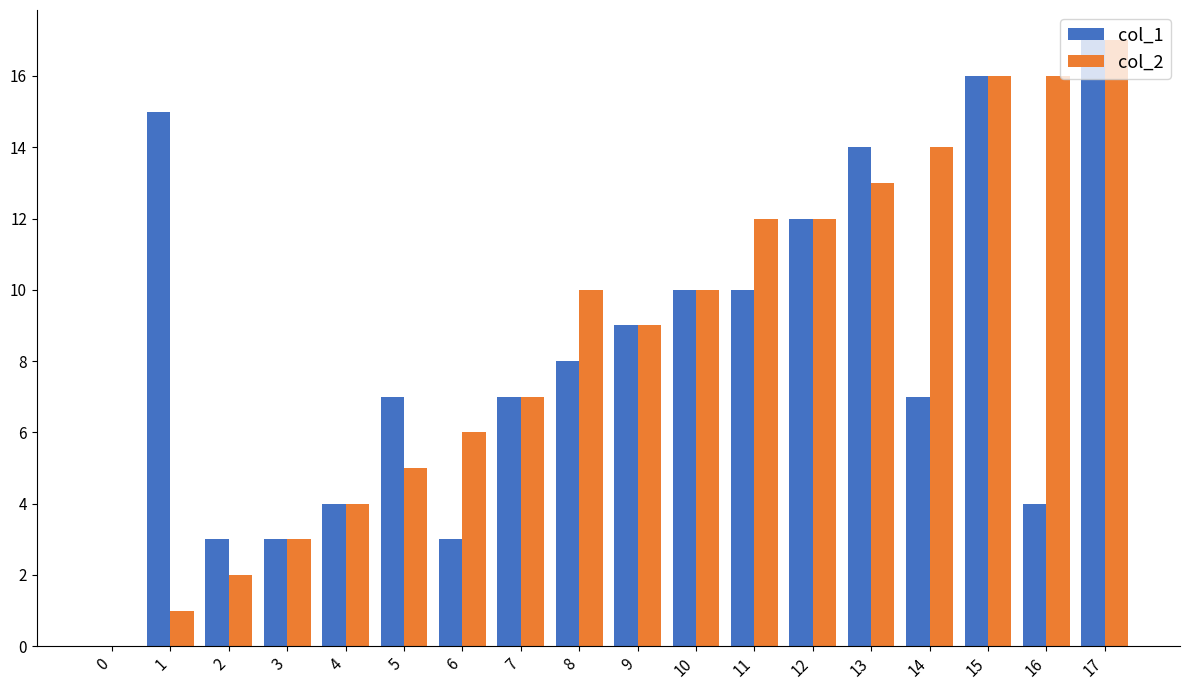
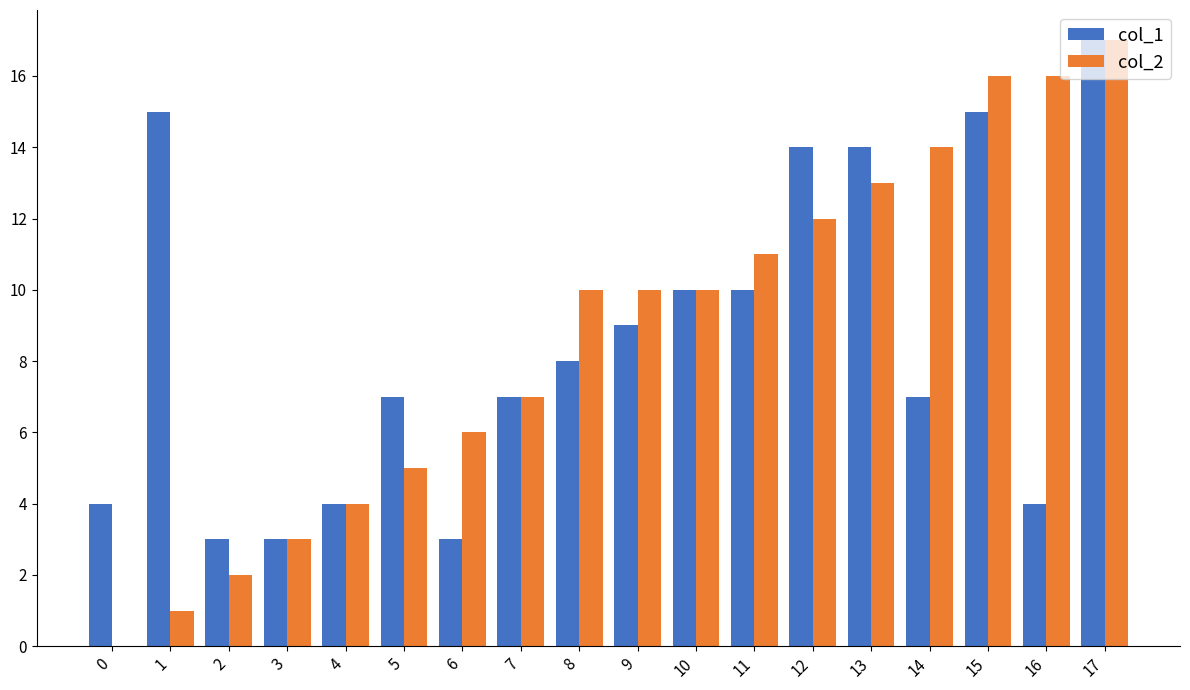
  {
    "col_1": {
-     "0": 0,
+     "0": 4,
      "1": 15,
      "2": 3,
      "3": 3,
      "4": 4,
      "5": 7,
      "6": 3,
      "7": 7,
      "8": 8,
      "9": 9,
      "10": 10,
      "11": 10,
-     "12": 12,
+     "12": 14,
      "13": 14,
      "14": 7,
-     "15": 16,
+     "15": 15,
      "16": 4
    },
    "col_2": {
      "0": 0,
      "1": 1,
      "2": 2,
      "3": 3,
      "4": 4,
      "5": 5,
      "6": 6,
      "7": 7,
      "8": 10,
-     "9": 9,
+     "9": 10,
      "10": 10,
-     "11": 12,
+     "11": 11,
      "12": 12,
      "13": 13,
      "14": 14,
      "15": 16,
      "16": 16
    }
  }
